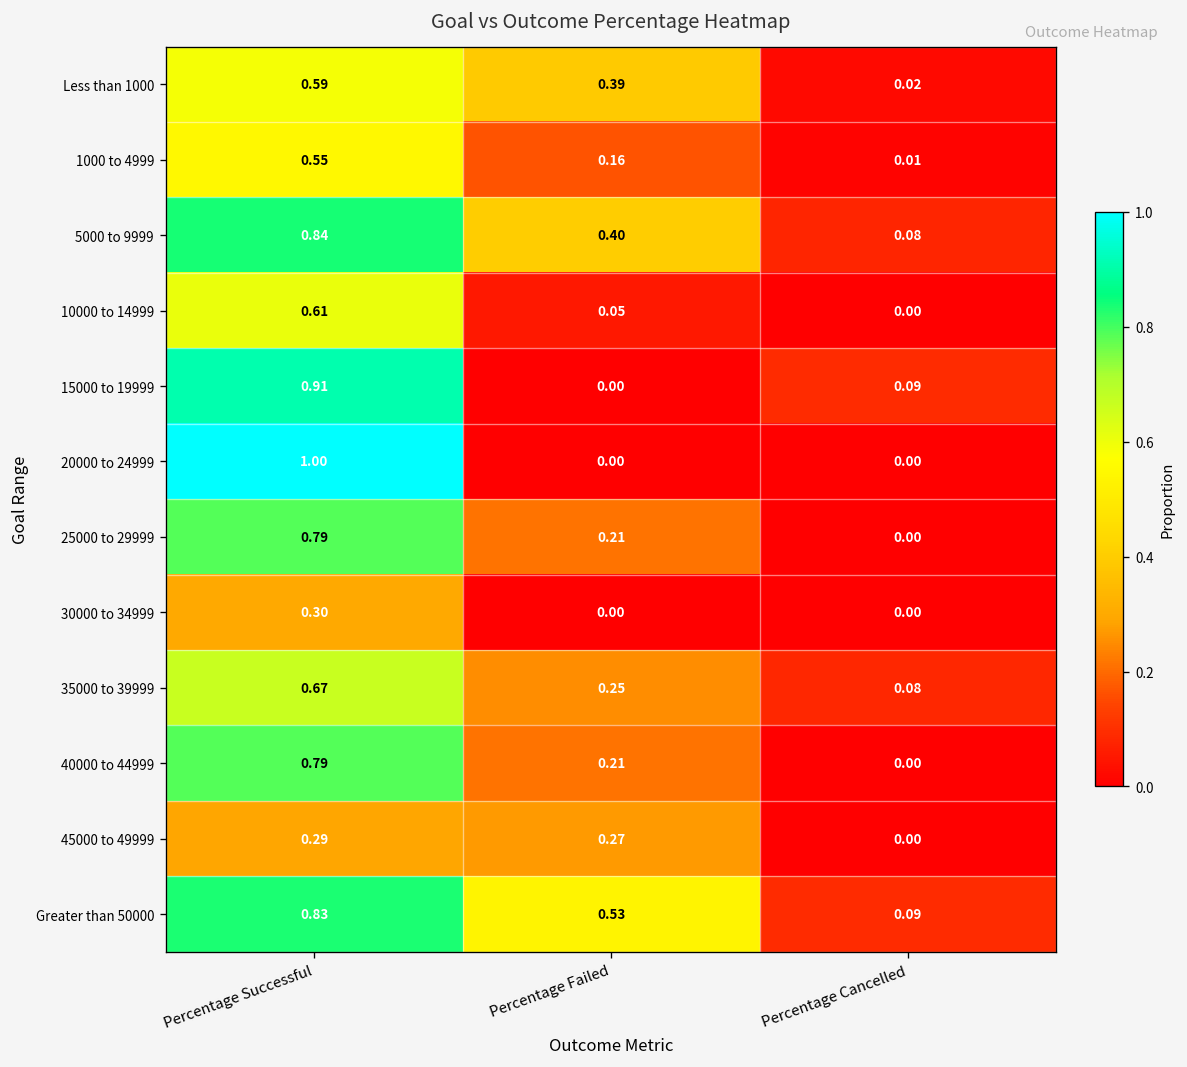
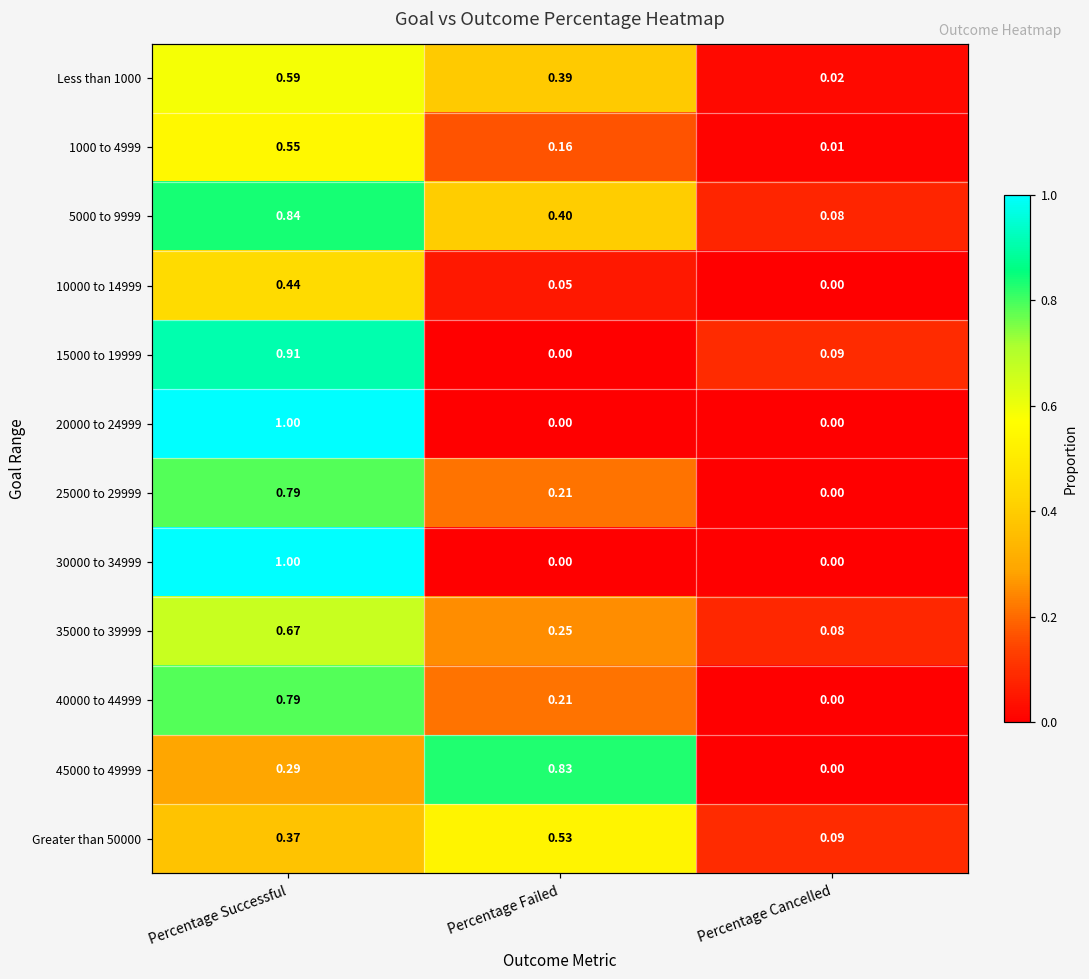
  {
    "Less than 1000": {
      "Percentage Successful": 0.59,
      "Percentage Failed": 0.39,
      "Percentage Cancelled": 0.02
    },
    "1000 to 4999": {
      "Percentage Successful": 0.55,
      "Percentage Failed": 0.16,
      "Percentage Cancelled": 0.01
    },
    "5000 to 9999": {
      "Percentage Successful": 0.84,
      "Percentage Failed": 0.40,
      "Percentage Cancelled": 0.08
    },
    "10000 to 14999": {
-     "Percentage Successful": 0.61,
+     "Percentage Successful": 0.44,
      "Percentage Failed": 0.05,
      "Percentage Cancelled": 0.00
    },
    "15000 to 19999": {
      "Percentage Successful": 0.91,
      "Percentage Failed": 0.00,
      "Percentage Cancelled": 0.09
    },
    "20000 to 24999": {
      "Percentage Successful": 1.00,
      "Percentage Failed": 0.00,
      "Percentage Cancelled": 0.00
    },
    "25000 to 29999": {
      "Percentage Successful": 0.79,
      "Percentage Failed": 0.21,
      "Percentage Cancelled": 0.00
    },
    "30000 to 34999": {
-     "Percentage Successful": 0.30,
+     "Percentage Successful": 1.00,
      "Percentage Failed": 0.00,
      "Percentage Cancelled": 0.00
    },
    "35000 to 39999": {
      "Percentage Successful": 0.67,
      "Percentage Failed": 0.25,
      "Percentage Cancelled": 0.08
    },
    "40000 to 44999": {
      "Percentage Successful": 0.79,
      "Percentage Failed": 0.21,
      "Percentage Cancelled": 0.00
    },
    "45000 to 49999": {
      "Percentage Successful": 0.29,
-     "Percentage Failed": 0.27,
+     "Percentage Failed": 0.83,
      "Percentage Cancelled": 0.00
    },
    "Greater than 50000": {
-     "Percentage Successful": 0.83,
+     "Percentage Successful": 0.37,
      "Percentage Failed": 0.53,
      "Percentage Cancelled": 0.09
    }
  }
